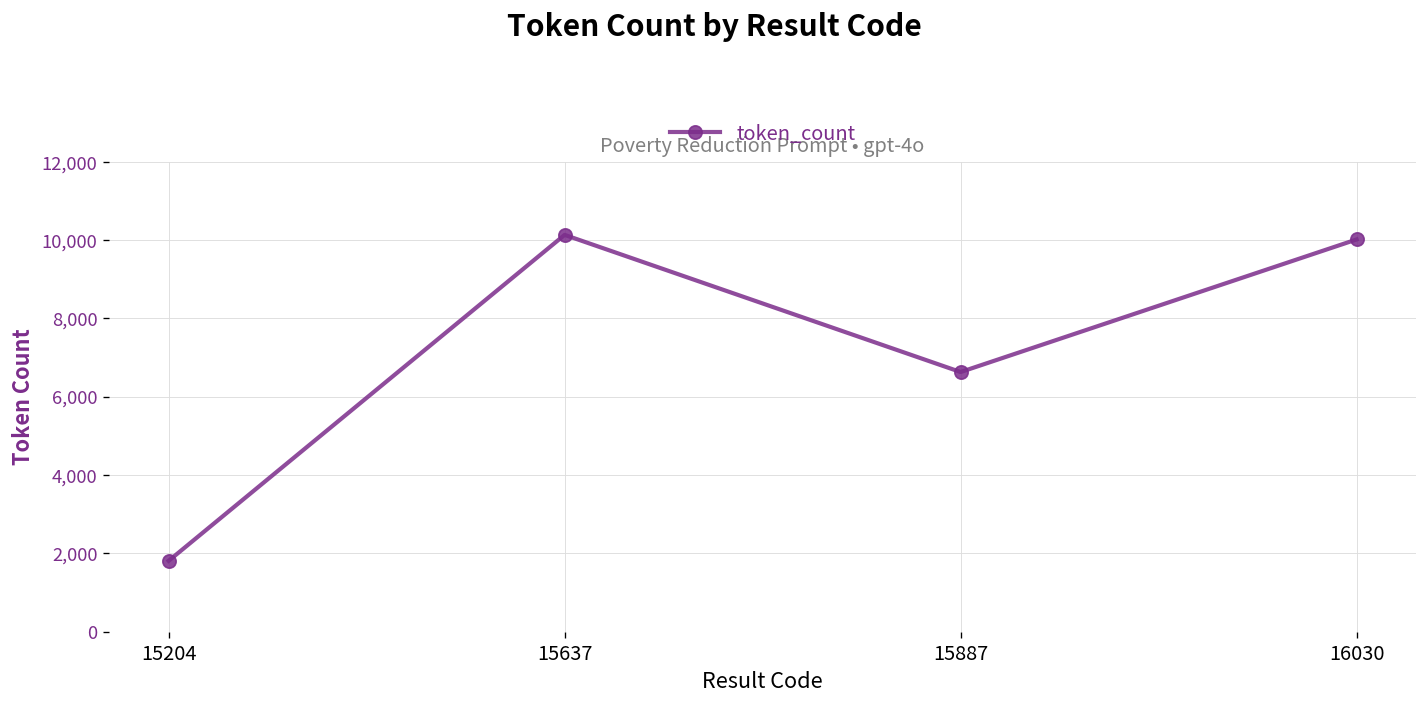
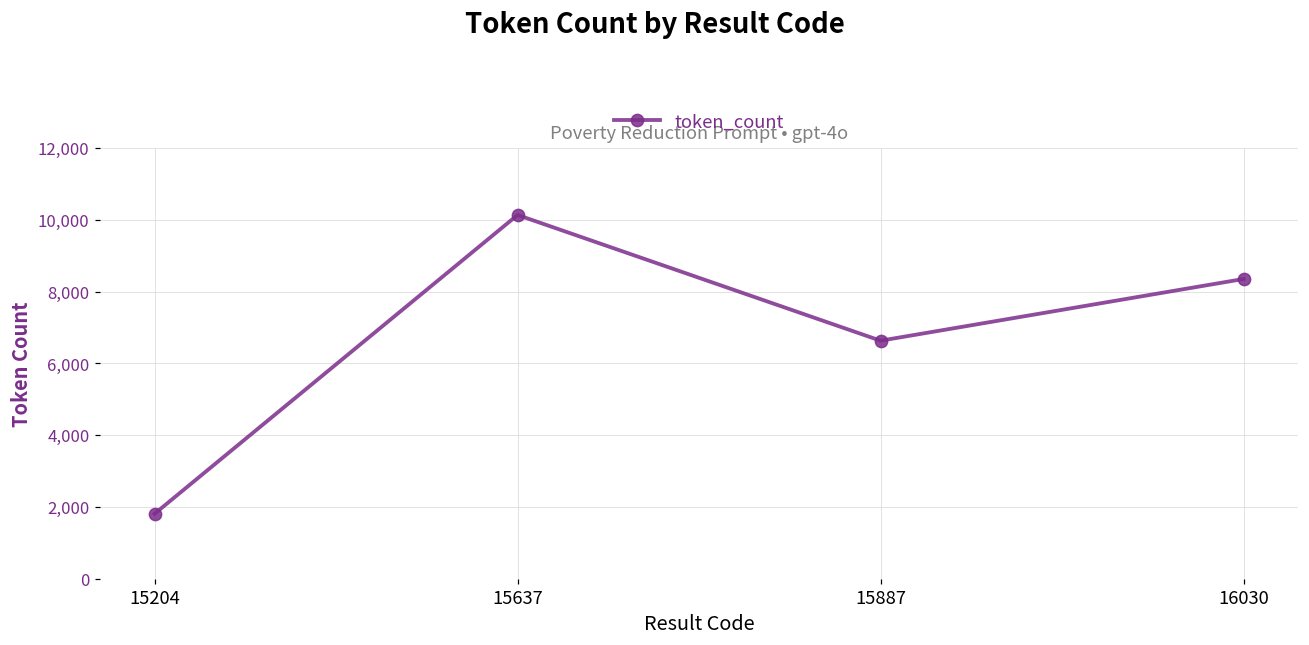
  {
    "15204": "1,800",
    "15637": "10,100",
    "15887": "6,600",
-   "16030": "10,000"
+   "16030": "8,300"
  }
